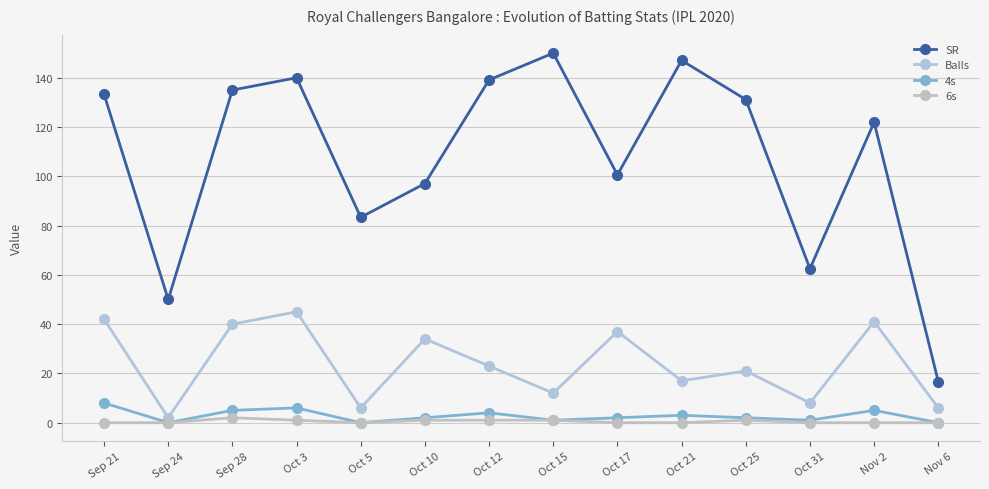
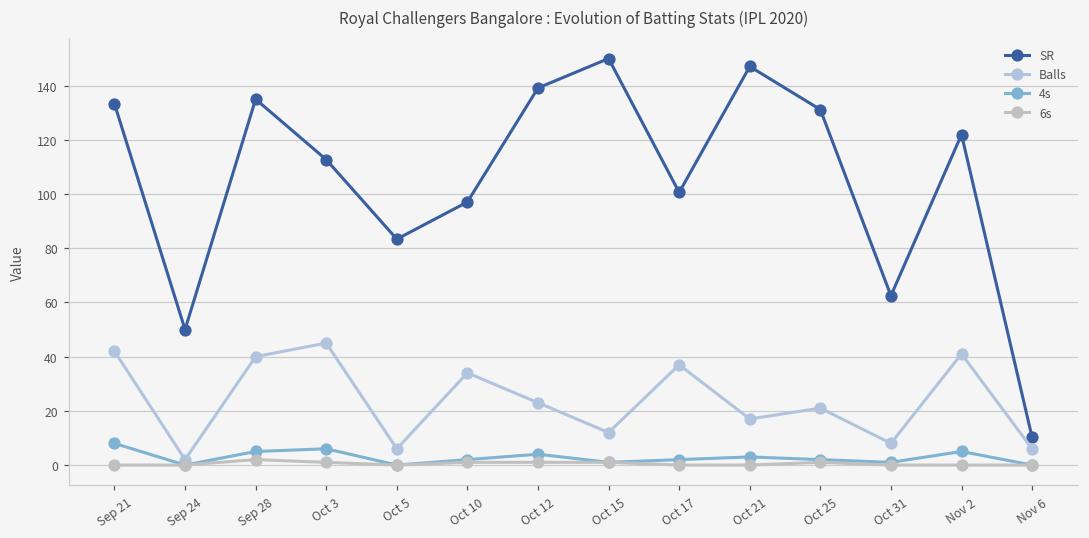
  {
    "SR": {
      "Sep 21": 133,
      "Sep 24": 50,
      "Sep 28": 135,
-     "Oct 3": 140,
+     "Oct 3": 113,
      "Oct 5": 83,
      "Oct 10": 97,
      "Oct 12": 139,
      "Oct 15": 150,
      "Oct 17": 101,
      "Oct 21": 147,
      "Oct 25": 131,
      "Oct 31": 63,
      "Nov 2": 122,
-     "Nov 6": 17
+     "Nov 6": 10
    }
  }
